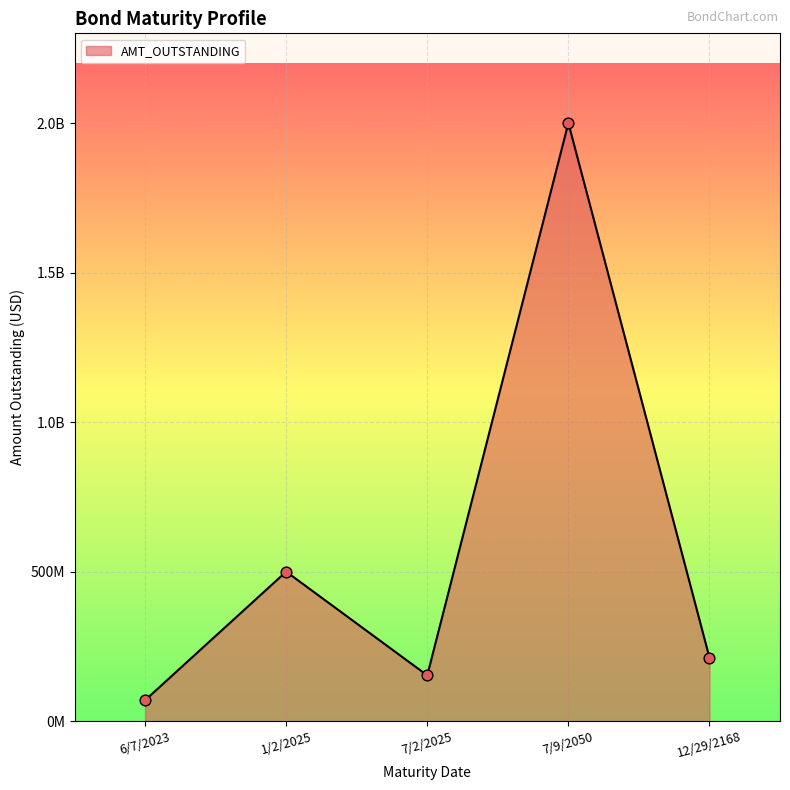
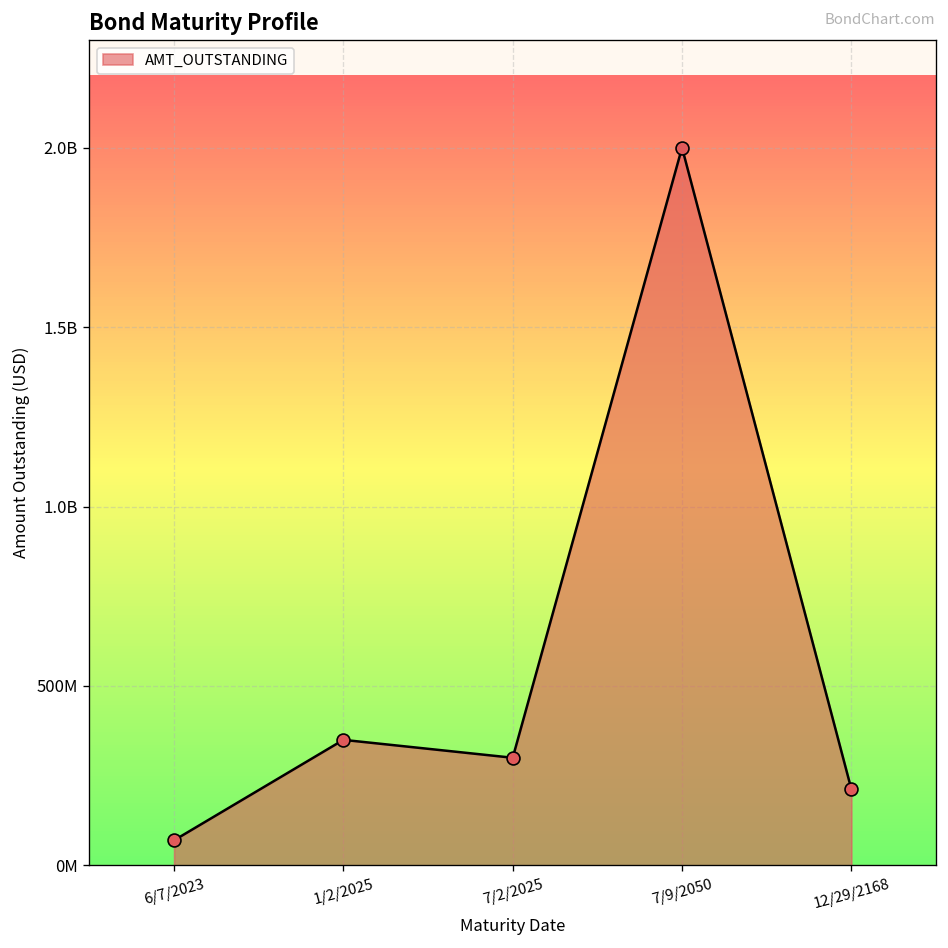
  {
    "6/7/2023": 70000000,
-   "1/2/2025": 500000000,
-   "7/2/2025": 150000000,
+   "1/2/2025": 350000000,
+   "7/2/2025": 300000000,
    "7/9/2050": 2000000000,
    "12/29/2168": 210000000
  }
